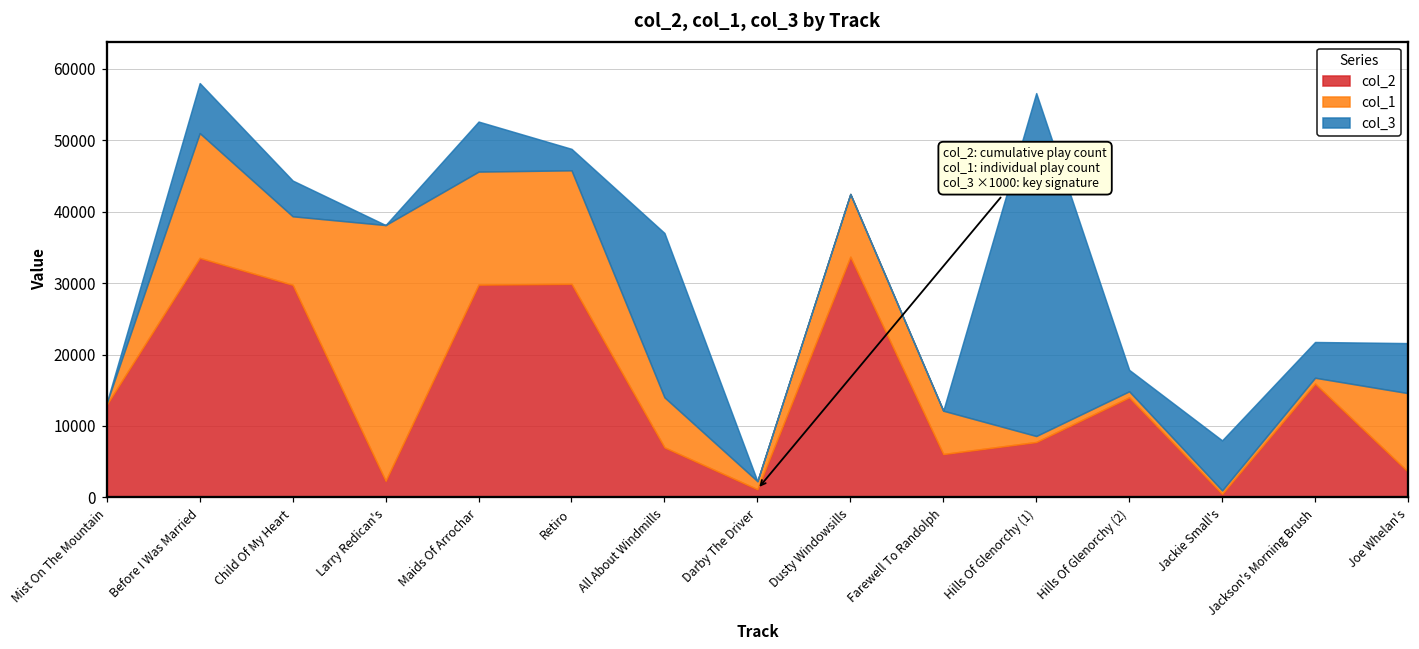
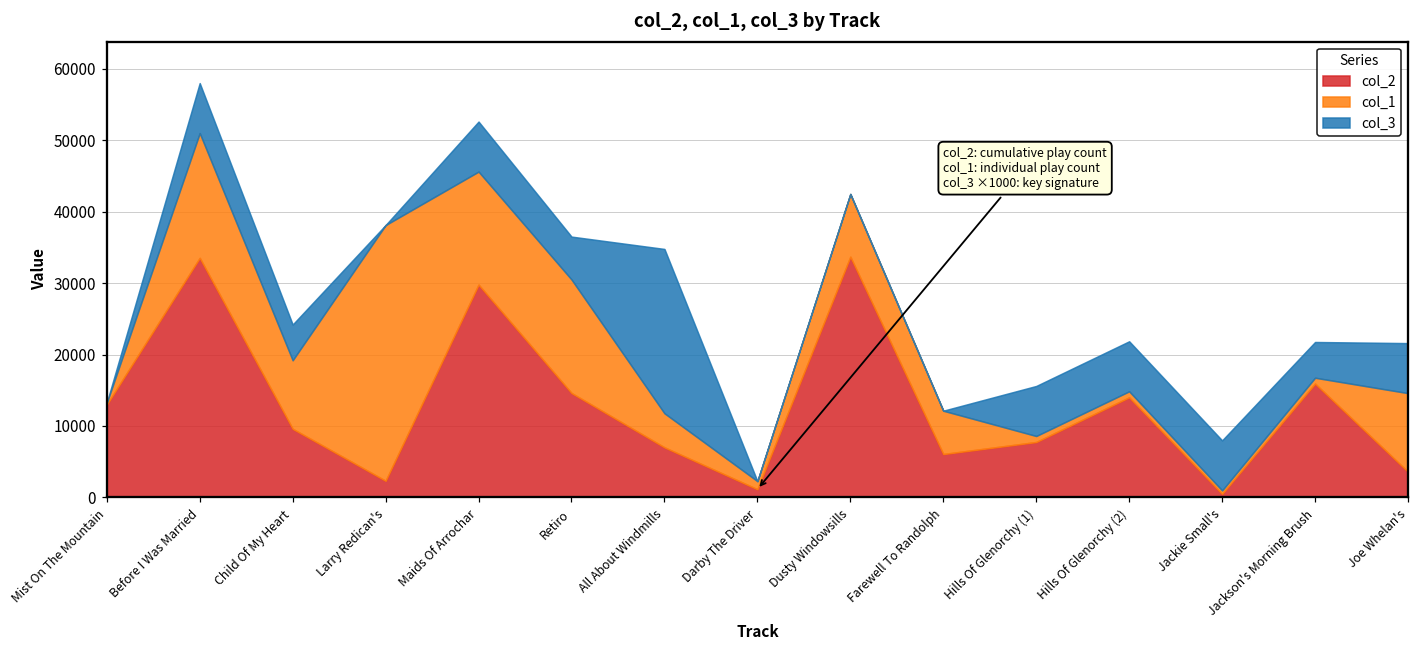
  {
    "col_2": {
      "Before I Was Married": 34000,
-     "Child Of My Heart": 30000,
+     "Child Of My Heart": 10000,
      "Larry Redican's": 2000,
      "Maids Of Arrochar": 30000,
-     "Retiro": 30000,
+     "Retiro": 15000,
      "All About Windmills": 7000,
      "Darby The Driver": 1000,
      "Hills Of Glenorchy (2)": 14000,
      "Jackie Small's": 0,
      "Jackson's Morning Brush": 16000,
      "Joe Whelan's": 4000
    },
    "col_1": {
      "Before I Was Married": 17000,
      "Child Of My Heart": 10000,
      "Maids Of Arrochar": 16000,
      "Retiro": 16000,
-     "All About Windmills": 7000,
+     "All About Windmills": 5000,
      "Hills Of Glenorchy (2)": 1000,
      "Jackie Small's": 0,
      "Jackson's Morning Brush": 1000,
      "Joe Whelan's": 11000
    },
    "col_3": {
      "Before I Was Married": 7000,
      "Child Of My Heart": 5000,
      "Maids Of Arrochar": 7000,
-     "Retiro": 3000,
+     "Retiro": 6000,
      "All About Windmills": 23000,
-     "Hills Of Glenorchy (1)": 48000,
-     "Hills Of Glenorchy (2)": 3000,
+     "Hills Of Glenorchy (1)": 7000,
+     "Hills Of Glenorchy (2)": 7000,
      "Jackie Small's": 7000,
      "Jackson's Morning Brush": 5000,
      "Joe Whelan's": 7000
    }
  }
